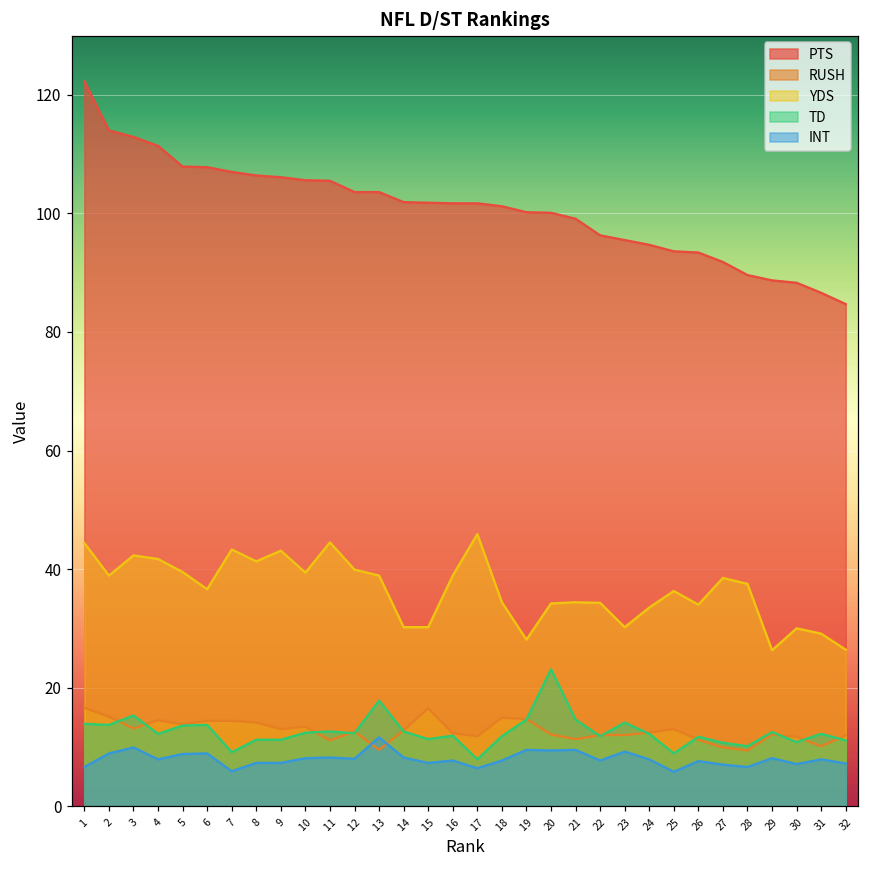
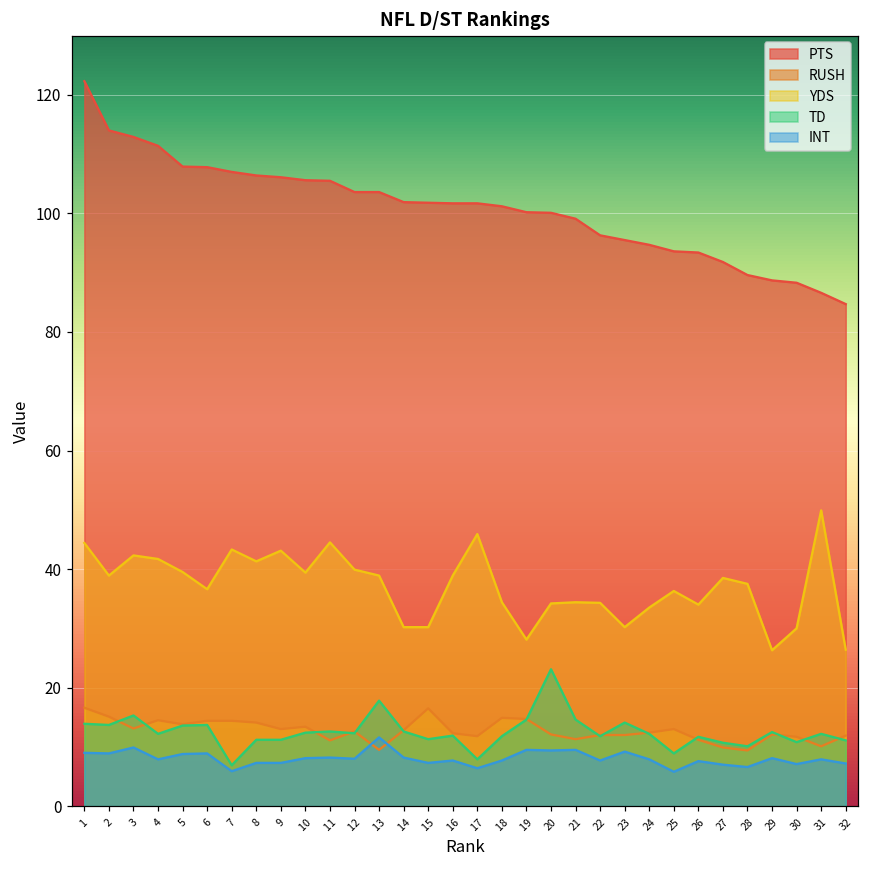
  {
    "YDS": {
      "1": 44,
      "2": 39,
      "3": 42,
      "4": 42,
      "5": 40,
      "6": 37,
      "7": 43,
      "8": 41,
      "9": 43,
      "10": 39,
      "11": 45,
      "12": 40,
      "13": 39,
      "14": 30,
      "15": 30,
      "16": 39,
      "17": 46,
      "18": 34,
      "19": 28,
      "20": 34,
      "21": 34,
      "22": 34,
      "23": 30,
      "24": 34,
      "25": 36,
      "26": 34,
      "27": 39,
      "28": 38,
      "29": 26,
      "30": 30,
-     "31": 29,
+     "31": 50,
      "32": 26
    },
    "TD": {
      "1": 14,
      "2": 14,
      "3": 15,
      "4": 12,
      "6": 14,
-     "7": 9,
+     "7": 7,
      "8": 11,
      "9": 11,
      "10": 12,
      "11": 13,
      "13": 18,
      "15": 11,
      "17": 8,
      "18": 12,
      "20": 23,
      "21": 15,
      "23": 14,
      "25": 9,
      "26": 12,
      "27": 11,
      "28": 10,
      "30": 11,
      "31": 12,
      "32": 11
    },
    "INT": {
-     "1": 7,
+     "1": 9,
      "2": 9,
      "3": 10,
      "4": 8,
      "5": 9,
      "6": 9,
      "7": 6,
      "8": 7,
      "9": 7,
      "10": 8,
      "11": 8,
      "12": 8,
      "13": 12,
      "14": 8,
      "15": 7,
      "16": 8,
      "17": 6,
      "18": 8,
      "19": 10,
      "20": 9,
      "21": 10,
      "22": 8,
      "23": 9,
      "24": 8,
      "25": 6,
      "26": 8,
      "27": 7,
      "28": 7,
      "29": 8,
      "30": 7,
      "31": 8,
      "32": 7
    }
  }
